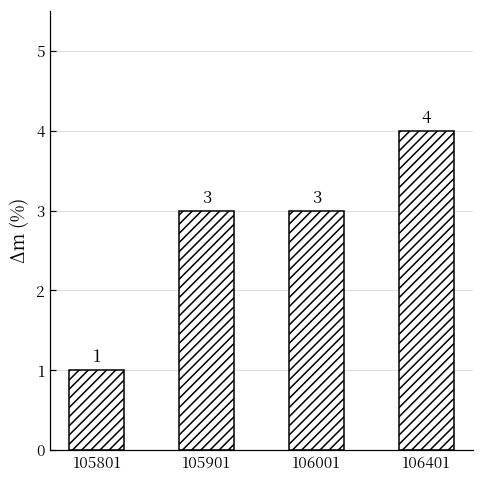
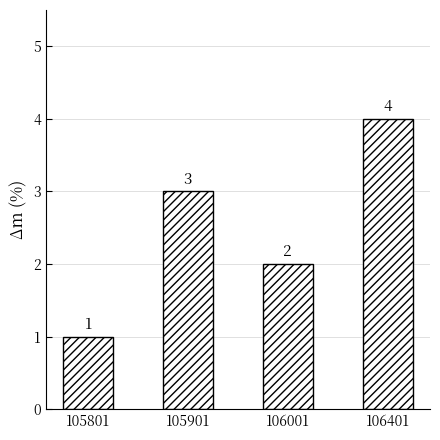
  {
    "105801": 1,
    "105901": 3,
-   "106001": 3,
+   "106001": 2,
    "106401": 4
  }
